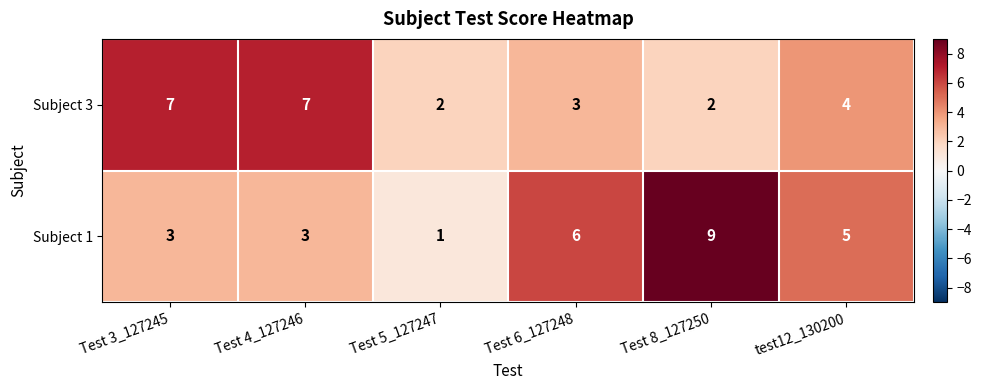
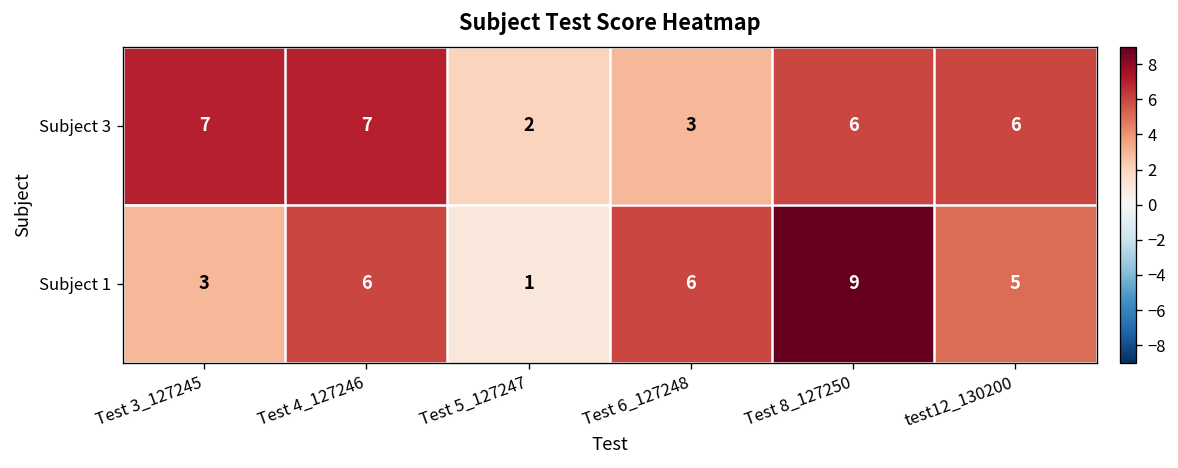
  {
    "Subject 3": {
      "Test 3_127245": 7,
      "Test 4_127246": 7,
      "Test 5_127247": 2,
      "Test 6_127248": 3,
-     "Test 8_127250": 2,
-     "test12_130200": 4
+     "Test 8_127250": 6,
+     "test12_130200": 6
    },
    "Subject 1": {
      "Test 3_127245": 3,
-     "Test 4_127246": 3,
+     "Test 4_127246": 6,
      "Test 5_127247": 1,
      "Test 6_127248": 6,
      "Test 8_127250": 9,
      "test12_130200": 5
    }
  }
